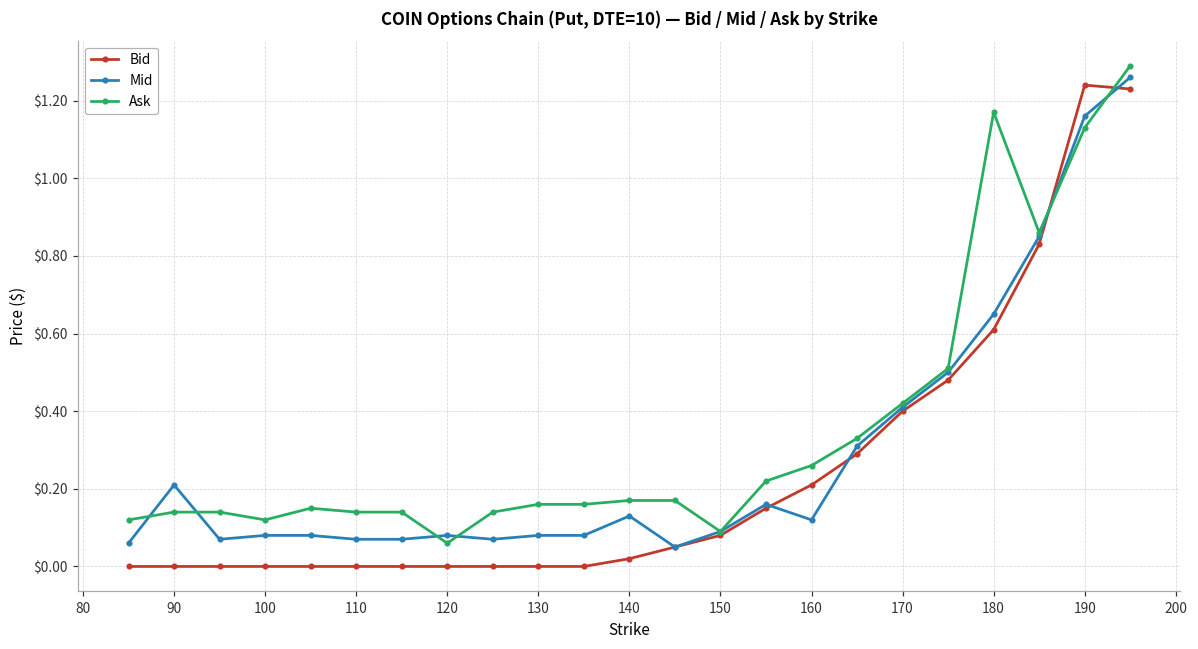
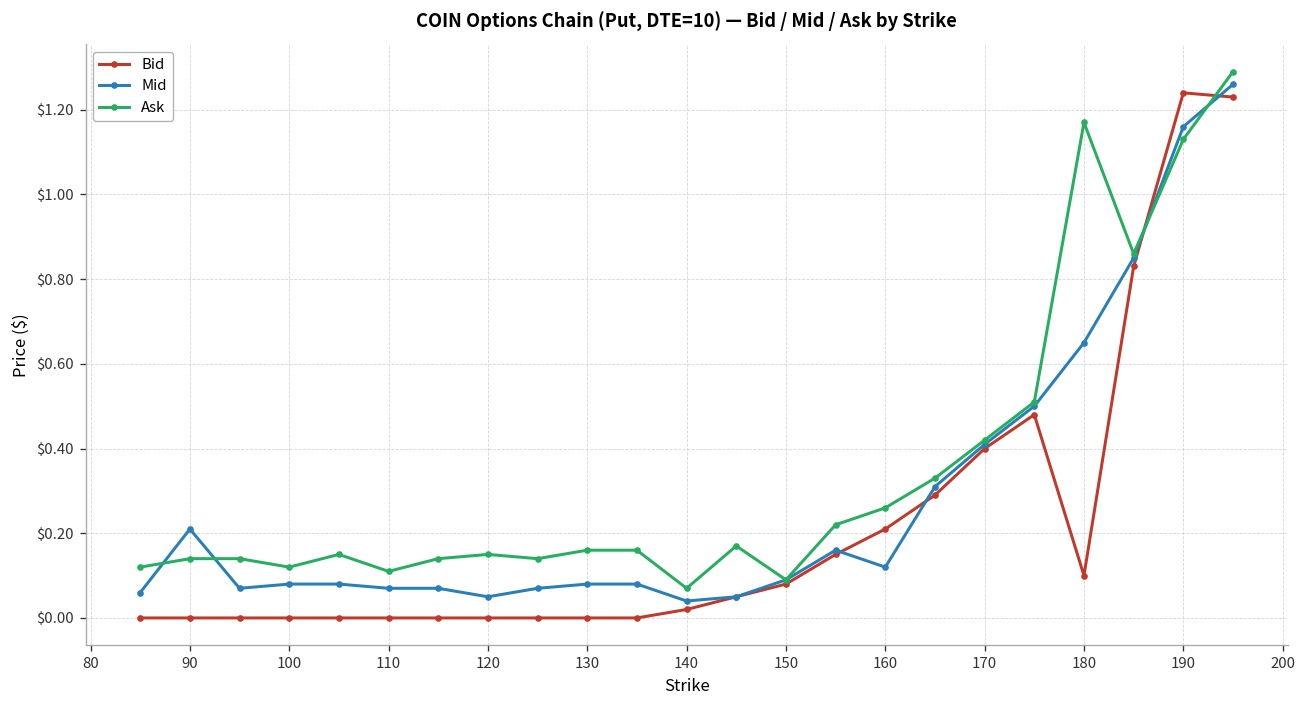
  {
    "Bid": {
      "90": "$0.00",
      "100": "$0.00",
      "110": "$0.00",
      "120": "$0.00",
      "130": "$0.00",
      "140": "$0.02",
      "150": "$0.08",
      "160": "$0.21",
      "170": "$0.40",
-     "180": "$0.61",
+     "180": "$0.10",
      "190": "$1.24"
    },
    "Mid": {
      "90": "$0.21",
      "100": "$0.08",
      "110": "$0.07",
-     "120": "$0.08",
+     "120": "$0.05",
      "130": "$0.08",
-     "140": "$0.13",
+     "140": "$0.04",
      "160": "$0.12",
      "170": "$0.41",
      "180": "$0.65",
      "190": "$1.16"
    },
    "Ask": {
      "90": "$0.14",
      "100": "$0.12",
-     "110": "$0.14",
-     "120": "$0.06",
+     "110": "$0.11",
+     "120": "$0.15",
      "130": "$0.16",
-     "140": "$0.17",
+     "140": "$0.07",
      "160": "$0.26",
      "170": "$0.42",
      "180": "$1.17",
      "190": "$1.13"
    }
  }
